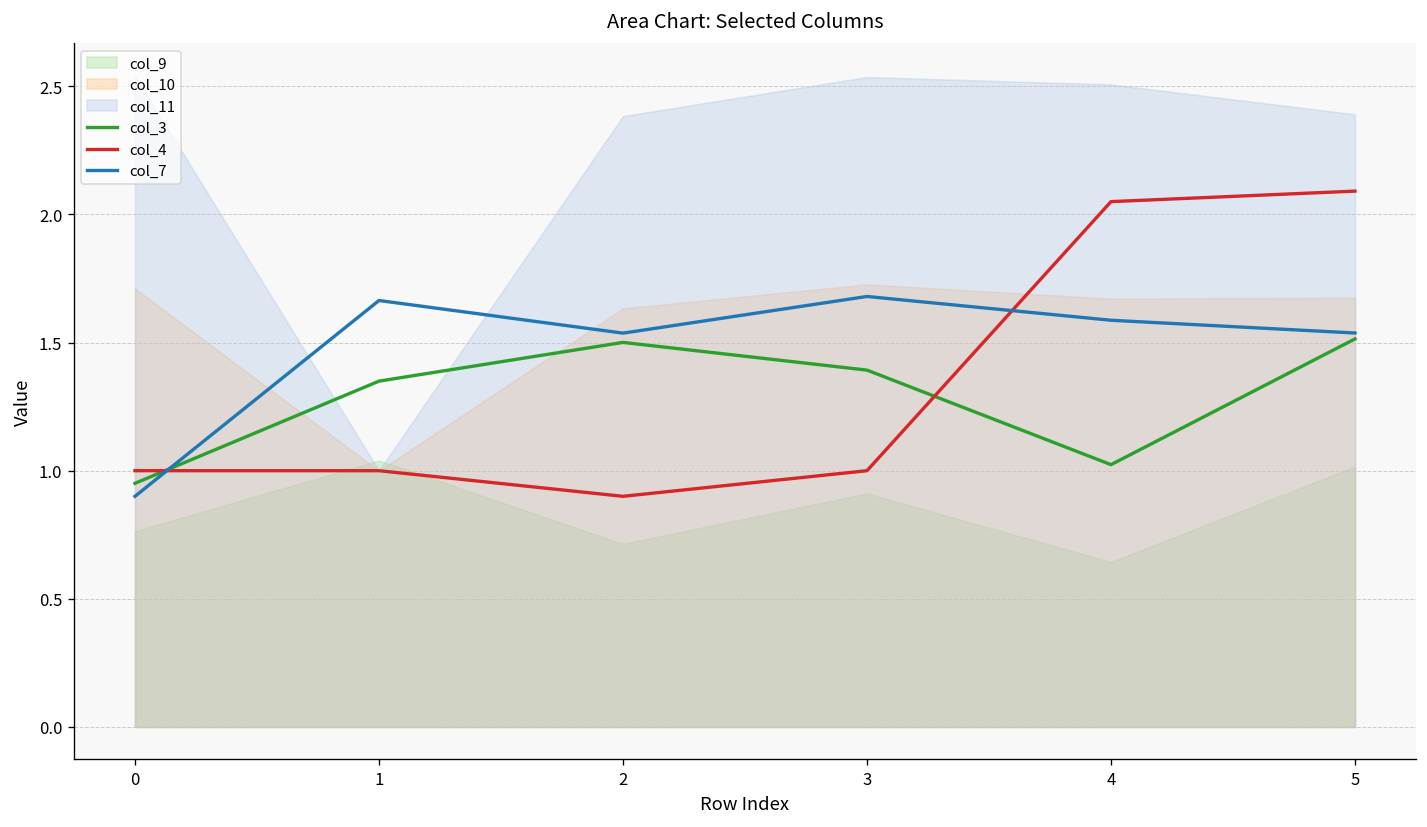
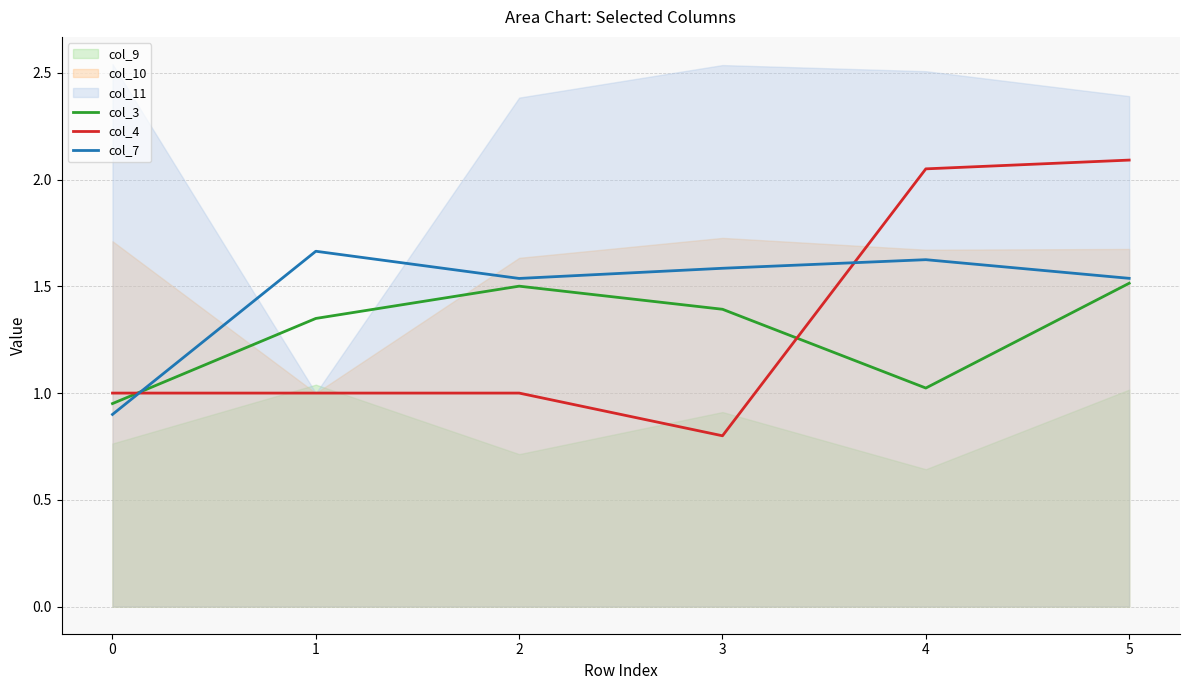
  {
    "col_3": {
      "0": 0.95,
      "1": 1.35,
      "2": 1.50,
      "3": 1.39,
      "4": 1.02,
      "5": 1.51
    },
    "col_4": {
      "0": 1.0,
-     "2": 0.9,
-     "3": 1.0,
+     "2": 1.0,
+     "3": 0.8,
      "4": 2.05,
      "5": 2.1
    },
    "col_7": {
      "0": 0.90,
      "1": 1.66,
      "2": 1.54,
-     "3": 1.68,
-     "4": 1.59,
+     "3": 1.58,
+     "4": 1.62,
      "5": 1.54
    }
  }
